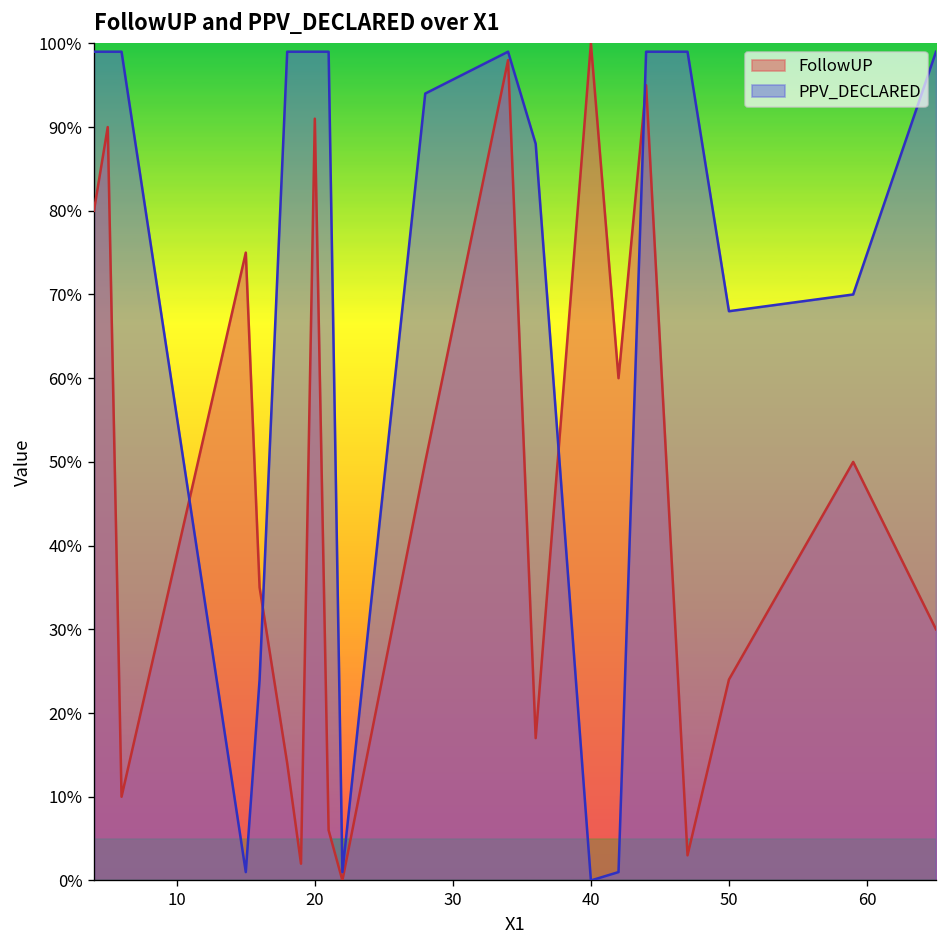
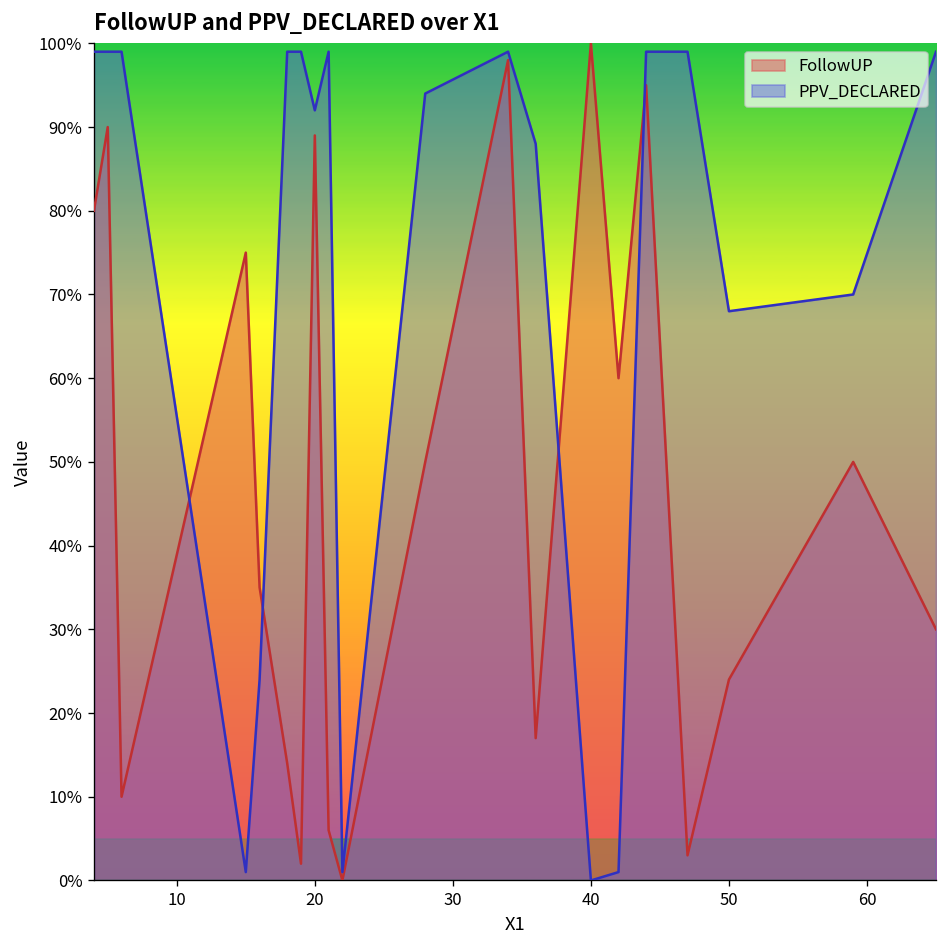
  {
    "FollowUP": {
-     "20": "91%",
+     "20": "89%",
      "40": "100%",
      "50": "24%"
    },
    "PPV_DECLARED": {
-     "20": "99%",
+     "20": "92%",
      "50": "68%"
    }
  }
